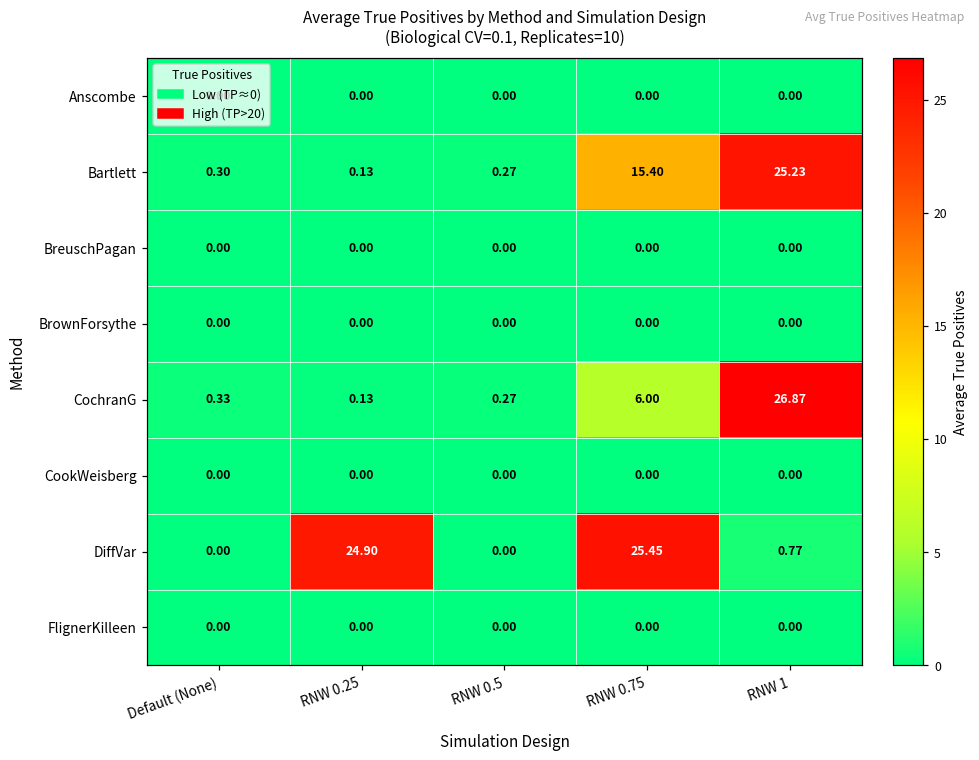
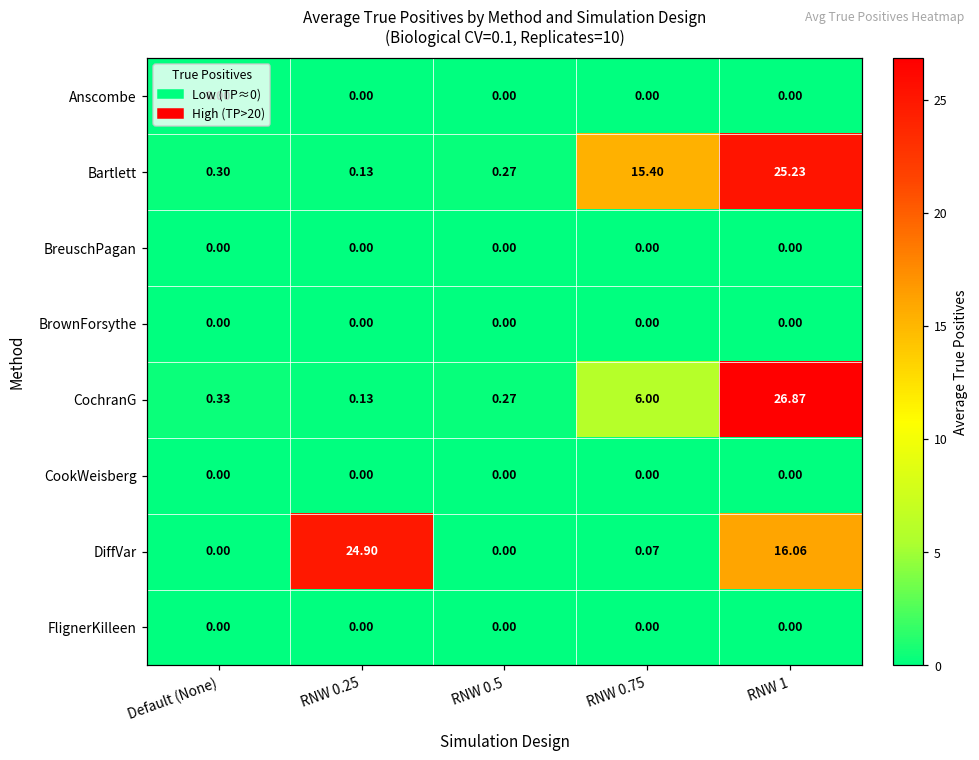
  {
    "Anscombe": {
      "RNW 0.25": 0.00,
      "RNW 0.5": 0.00,
      "RNW 0.75": 0.00,
      "RNW 1": 0.00
    },
    "Bartlett": {
      "Default (None)": 0.30,
      "RNW 0.25": 0.13,
      "RNW 0.5": 0.27,
      "RNW 0.75": 15.40,
      "RNW 1": 25.23
    },
    "BreuschPagan": {
      "Default (None)": 0.00,
      "RNW 0.25": 0.00,
      "RNW 0.5": 0.00,
      "RNW 0.75": 0.00,
      "RNW 1": 0.00
    },
    "BrownForsythe": {
      "Default (None)": 0.00,
      "RNW 0.25": 0.00,
      "RNW 0.5": 0.00,
      "RNW 0.75": 0.00,
      "RNW 1": 0.00
    },
    "CochranG": {
      "Default (None)": 0.33,
      "RNW 0.25": 0.13,
      "RNW 0.5": 0.27,
      "RNW 0.75": 6.00,
      "RNW 1": 26.87
    },
    "CookWeisberg": {
      "Default (None)": 0.00,
      "RNW 0.25": 0.00,
      "RNW 0.5": 0.00,
      "RNW 0.75": 0.00,
      "RNW 1": 0.00
    },
    "DiffVar": {
      "Default (None)": 0.00,
      "RNW 0.25": 24.90,
      "RNW 0.5": 0.00,
-     "RNW 0.75": 25.45,
-     "RNW 1": 0.77
+     "RNW 0.75": 0.07,
+     "RNW 1": 16.06
    },
    "FlignerKilleen": {
      "Default (None)": 0.00,
      "RNW 0.25": 0.00,
      "RNW 0.5": 0.00,
      "RNW 0.75": 0.00,
      "RNW 1": 0.00
    }
  }
